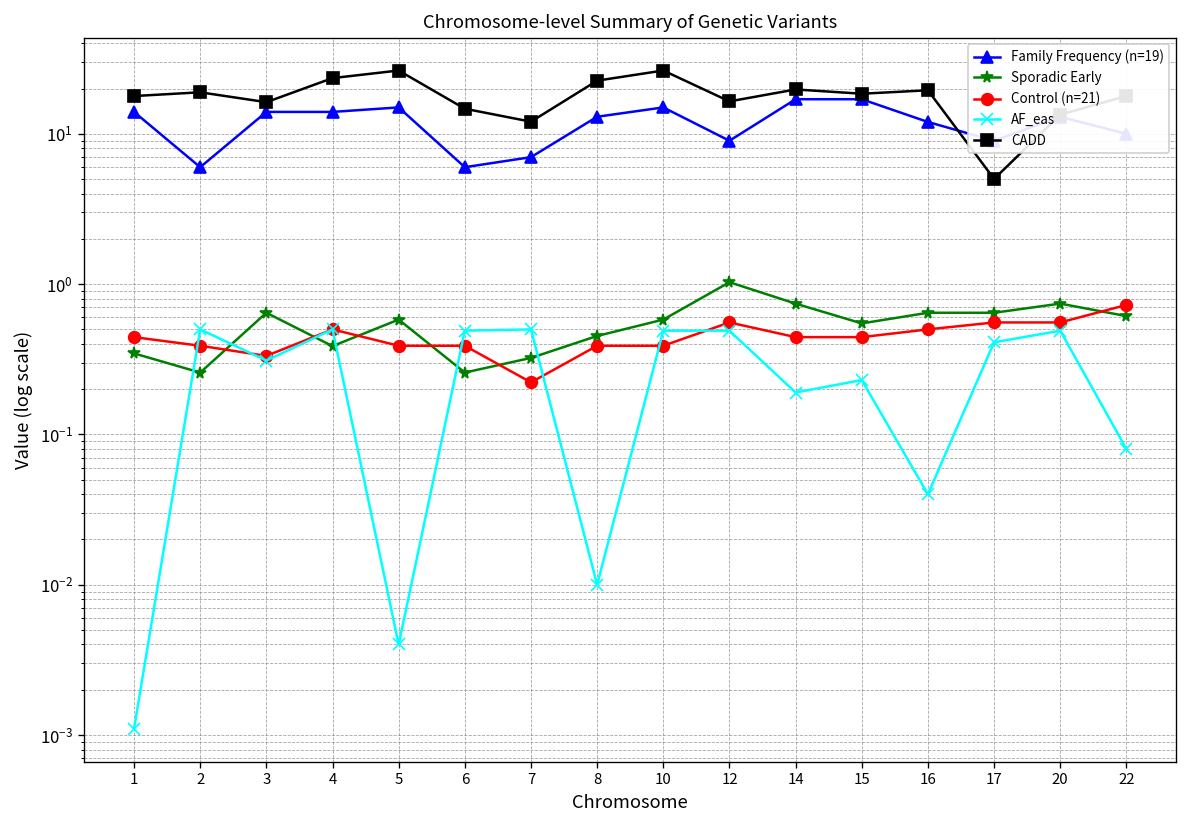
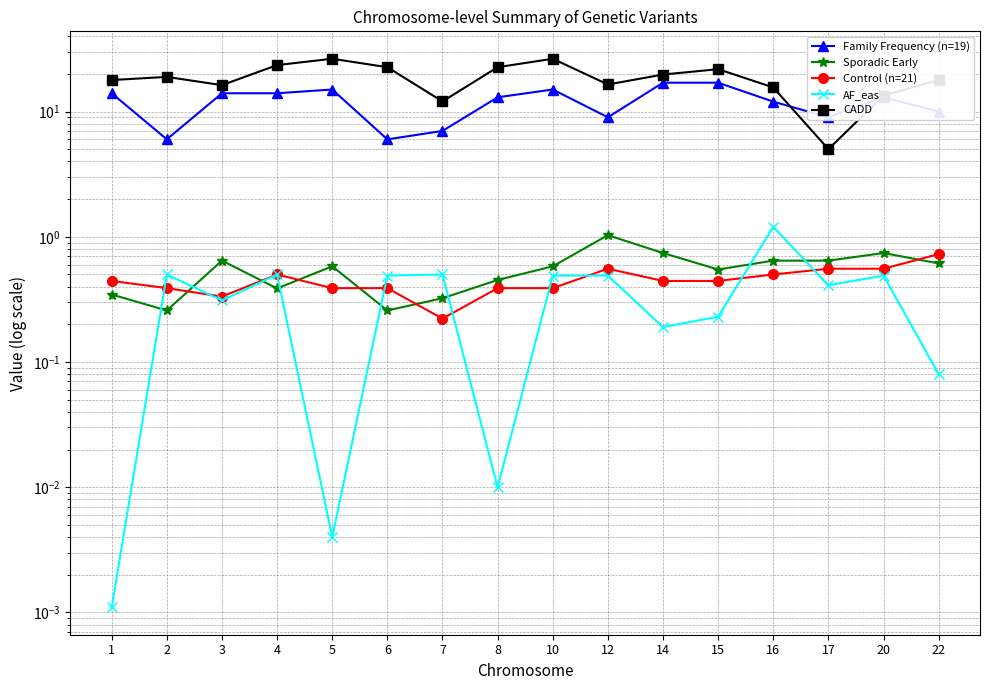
  {
    "Family Frequency (n=19)": {
      "1": 14,
      "2": 6,
      "3": 14,
      "4": 14,
      "5": 15,
      "6": 6,
      "7": 7,
      "8": 13,
      "10": 15,
      "12": 9,
      "14": 17,
      "15": 17,
      "16": 12
    },
    "Sporadic Early": {
      "1": 0.35,
      "2": 0.26,
      "3": 0.6,
      "4": 0.39,
      "5": 0.6,
      "6": 0.26,
      "7": 0.32,
      "8": 0.45,
      "10": 0.6,
      "12": 1.0,
      "14": 0.7,
      "15": 0.5,
      "16": 0.6,
      "17": 0.6,
      "20": 0.7,
      "22": 0.6
    },
    "Control (n=21)": {
      "1": 0.44,
      "2": 0.39,
      "3": 0.33,
      "5": 0.39,
      "6": 0.39,
      "7": 0.22,
      "8": 0.39,
      "10": 0.39,
      "12": 0.6,
      "14": 0.44,
      "15": 0.44,
      "16": 0.50,
      "17": 0.6,
      "20": 0.6,
      "22": 0.7
    },
    "AF_eas": {
      "1": 0.0011,
      "2": 0.50,
      "3": 0.31,
      "5": 0.0040,
      "6": 0.49,
      "7": 0.50,
      "8": 0.01,
      "10": 0.49,
      "12": 0.49,
      "14": 0.19,
      "15": 0.23,
-     "16": 0.04,
+     "16": 1.2,
      "17": 0.41,
      "20": 0.49,
      "22": 0.08
    },
    "CADD": {
      "1": 18,
      "2": 19,
      "3": 16,
      "4": 24,
      "5": 26,
-     "6": 15,
+     "6": 23,
      "7": 12,
      "8": 23,
      "10": 26,
      "12": 16,
      "14": 20,
-     "15": 19,
-     "16": 20,
+     "15": 22,
+     "16": 16,
      "17": 5
    }
  }
